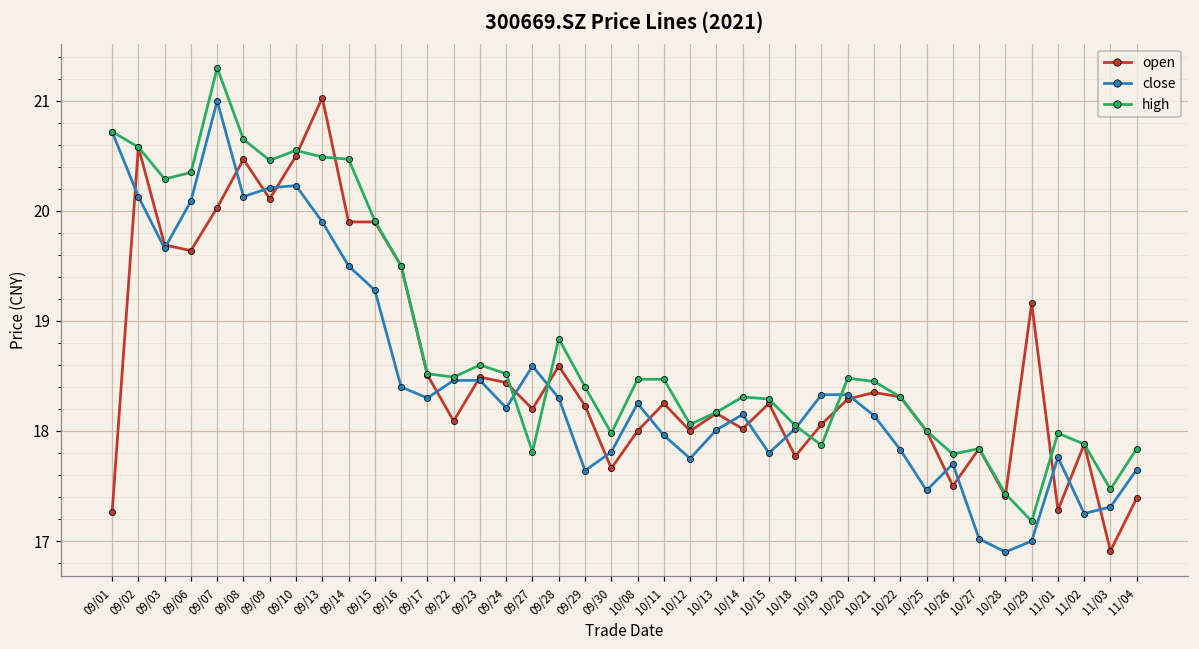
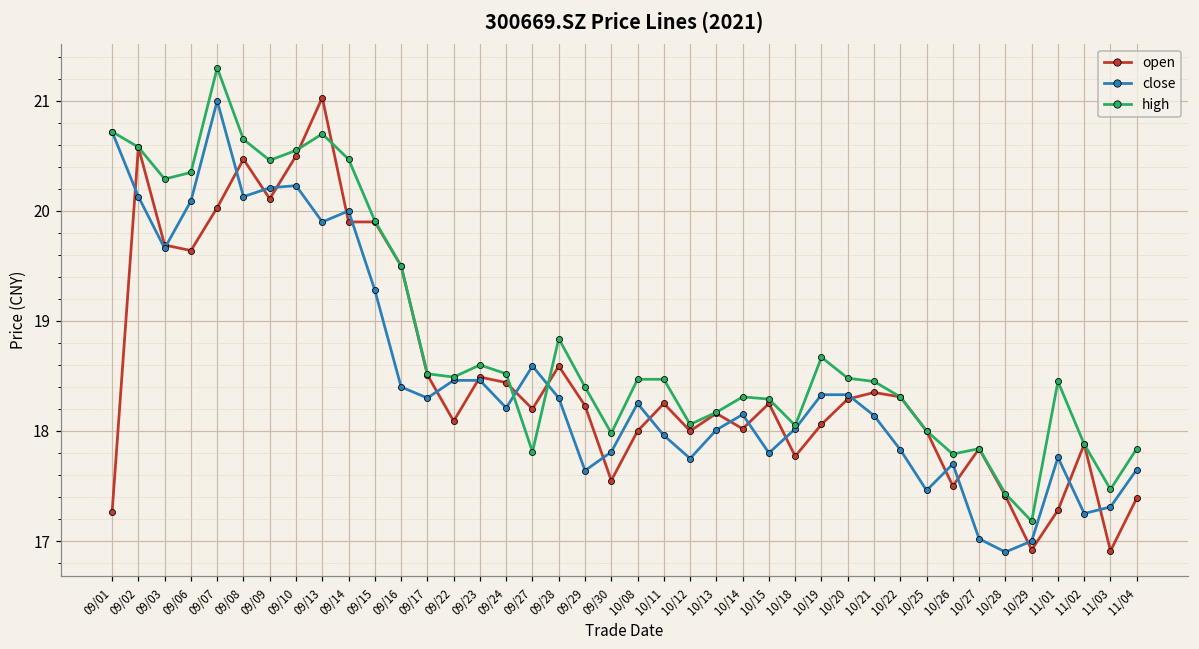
  {
    "open": {
      "09/01": 17.26,
      "09/03": 19.69,
      "09/06": 19.64,
      "09/07": 20.03,
      "09/08": 20.47,
      "09/09": 20.11,
      "09/10": 20.50,
      "09/13": 21.03,
      "09/14": 19.90,
      "09/22": 18.09,
      "09/23": 18.49,
      "09/24": 18.44,
      "09/27": 18.20,
      "09/28": 18.59,
      "09/29": 18.23,
-     "09/30": 17.66,
+     "09/30": 17.55,
      "10/08": 18.00,
      "10/11": 18.25,
      "10/12": 18.00,
      "10/14": 18.02,
      "10/15": 18.25,
      "10/18": 17.77,
      "10/19": 18.06,
      "10/20": 18.29,
      "10/21": 18.35,
      "10/26": 17.50,
-     "10/29": 19.16,
+     "10/29": 16.92,
      "11/01": 17.28,
      "11/03": 16.91,
      "11/04": 17.39
    },
    "close": {
      "09/02": 20.13,
      "09/03": 19.66,
      "09/06": 20.1,
      "09/07": 21.0,
      "09/08": 20.13,
      "09/09": 20.2,
      "09/10": 20.23,
      "09/13": 19.9,
-     "09/14": 19.5,
+     "09/14": 20.0,
      "09/15": 19.3,
      "09/16": 18.4,
      "09/17": 18.3,
      "09/22": 18.46,
      "09/23": 18.46,
      "09/24": 18.2,
      "09/27": 18.6,
      "09/28": 18.3,
      "09/29": 17.64,
      "09/30": 17.8,
      "10/08": 18.25,
      "10/11": 17.96,
      "10/12": 17.75,
      "10/13": 18.0,
      "10/14": 18.15,
      "10/15": 17.8,
      "10/18": 18.0,
      "10/19": 18.33,
      "10/20": 18.33,
      "10/21": 18.14,
      "10/22": 17.83,
      "10/25": 17.46,
      "10/26": 17.7,
      "10/27": 17.0,
      "10/28": 16.9,
      "10/29": 17.0,
      "11/01": 17.76,
      "11/02": 17.25,
      "11/03": 17.3,
      "11/04": 17.65
    },
    "high": {
      "09/03": 20.29,
      "09/06": 20.35,
      "09/07": 21.30,
      "09/08": 20.65,
      "09/09": 20.46,
      "09/10": 20.55,
-     "09/13": 20.49,
+     "09/13": 20.70,
      "09/14": 20.47,
      "09/22": 18.49,
      "09/23": 18.60,
      "09/24": 18.52,
      "09/27": 17.81,
      "09/28": 18.84,
      "09/29": 18.40,
      "09/30": 17.98,
      "10/08": 18.47,
      "10/11": 18.47,
      "10/12": 18.06,
      "10/14": 18.31,
      "10/15": 18.29,
      "10/18": 18.05,
-     "10/19": 17.87,
+     "10/19": 18.67,
      "10/20": 18.48,
      "10/21": 18.45,
      "10/26": 17.79,
      "10/29": 17.18,
-     "11/01": 17.98,
+     "11/01": 18.45,
      "11/03": 17.47,
      "11/04": 17.84
    }
  }
